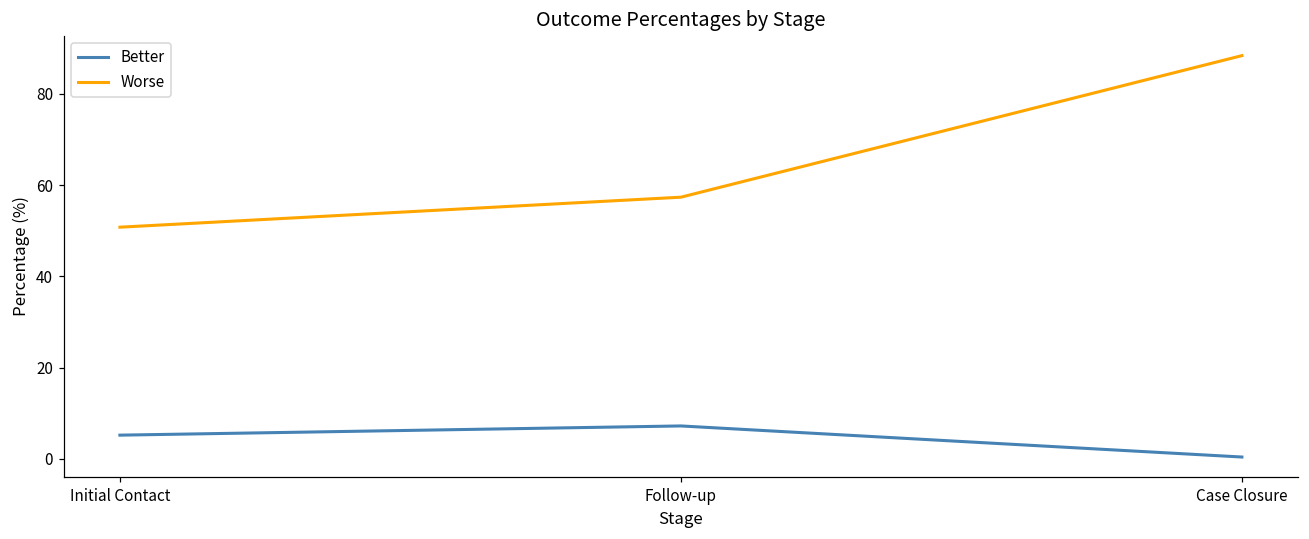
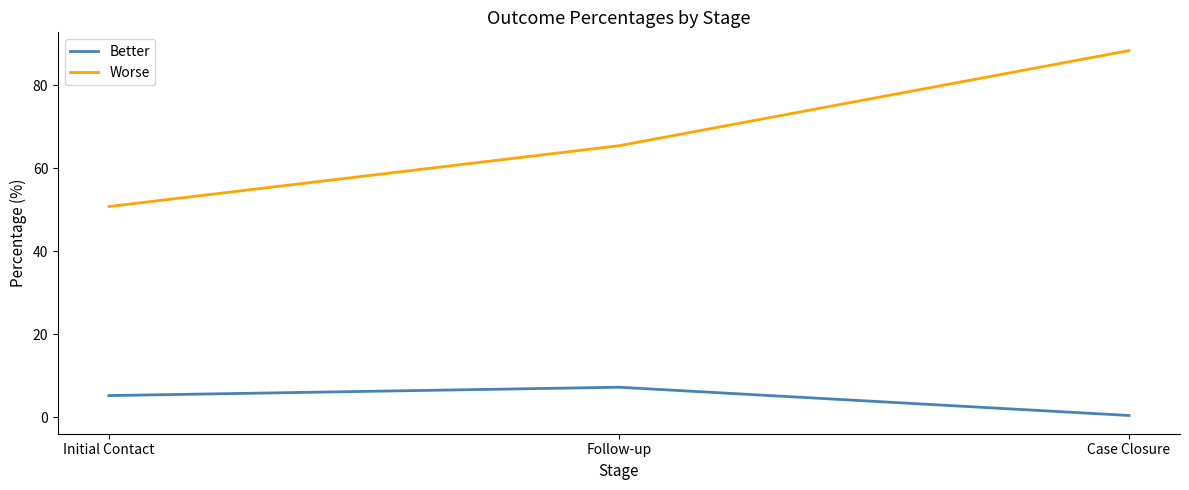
  {
    "Better": {
      "Initial Contact": 5,
      "Follow-up": 7,
      "Case Closure": 0
    },
    "Worse": {
      "Initial Contact": 51,
-     "Follow-up": 57,
+     "Follow-up": 65,
      "Case Closure": 88
    }
  }
